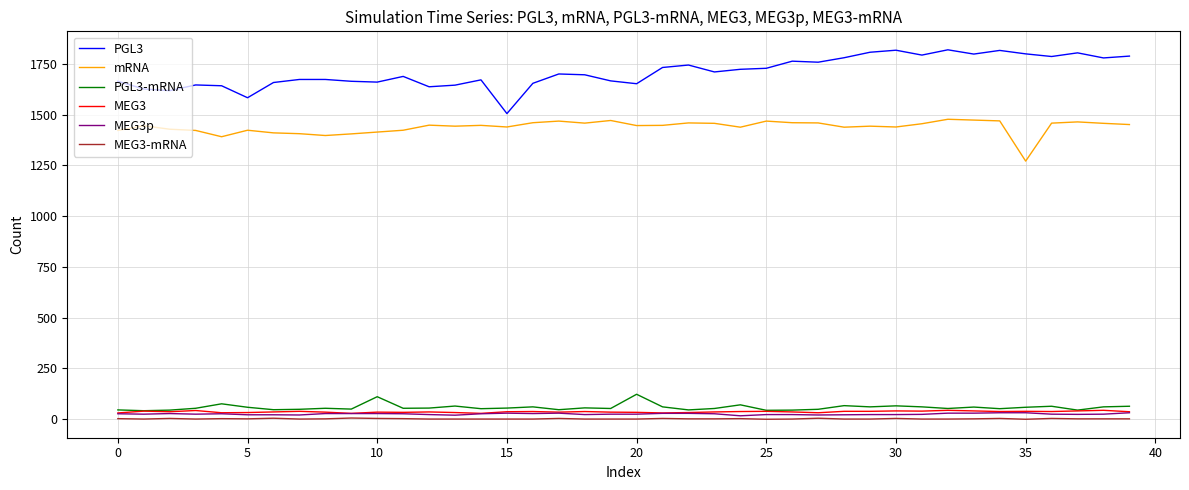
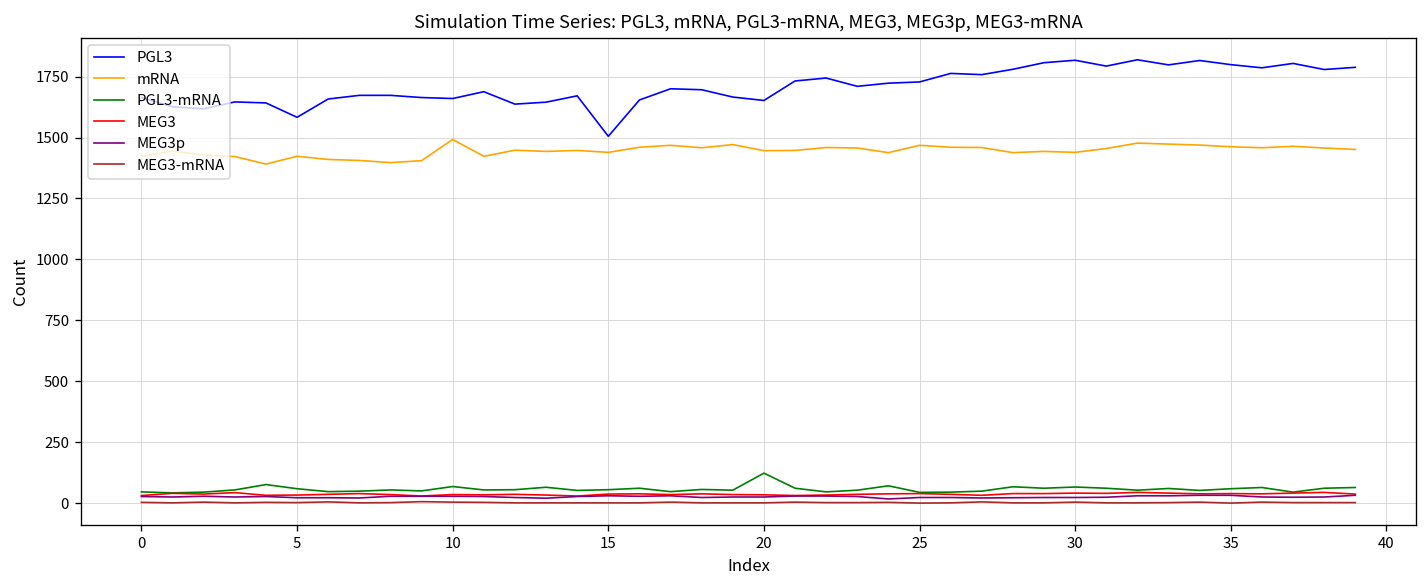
  {
    "PGL3": {
      "5": 1580,
      "10": 1660,
      "15": 1510,
      "20": 1650,
      "25": 1730,
      "30": 1820,
      "35": 1800
    },
    "mRNA": {
      "5": 1420,
-     "10": 1410,
+     "10": 1490,
      "15": 1440,
      "20": 1450,
      "25": 1470,
      "30": 1440,
-     "35": 1270
+     "35": 1460
    },
    "PGL3-mRNA": {
      "0": 50,
      "5": 60,
-     "10": 110,
+     "10": 70,
      "15": 60,
      "20": 120,
      "30": 70,
      "35": 60
    },
    "MEG3": {
      "30": 40
    },
    "MEG3p": {
      "25": 20,
      "30": 20
    },
    "MEG3-mRNA": {
      "0": 0,
      "5": 0,
      "10": 0,
      "15": 0,
      "20": 0,
      "25": 0,
      "30": 0,
      "35": 0
    }
  }
